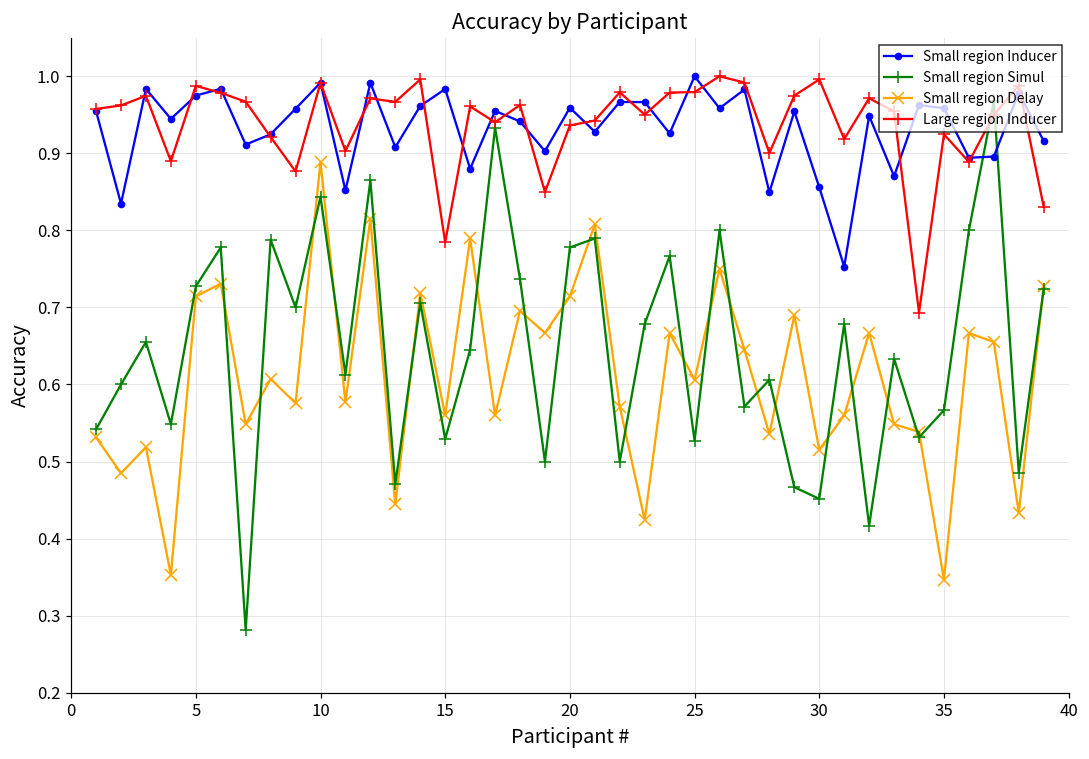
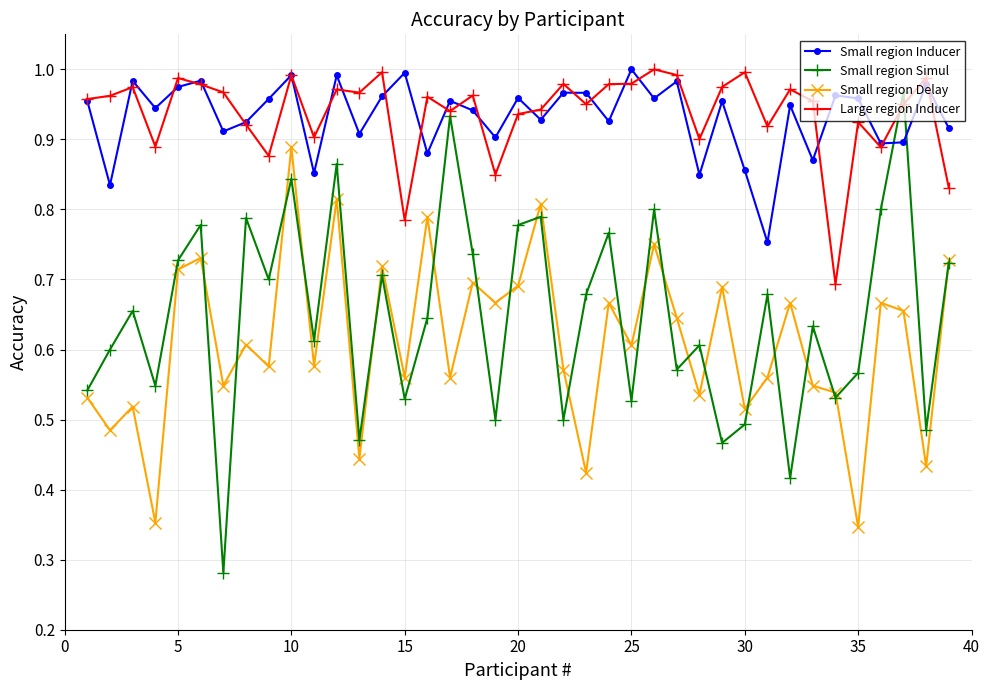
  {
    "Small region Inducer": {
      "5": 0.97,
-     "15": 0.98,
+     "15": 1.00,
      "20": 0.96,
      "25": 1.00,
      "30": 0.86
    },
    "Small region Simul": {
      "5": 0.73,
      "10": 0.84,
      "15": 0.53,
      "20": 0.78,
      "25": 0.53,
-     "30": 0.45,
+     "30": 0.49,
      "35": 0.57
    },
    "Small region Delay": {
      "5": 0.71,
      "10": 0.89,
      "15": 0.56,
-     "20": 0.71,
+     "20": 0.69,
      "25": 0.61,
      "30": 0.52,
      "35": 0.35
    },
    "Large region Inducer": {
      "5": 0.99,
      "15": 0.78,
      "20": 0.94,
      "25": 0.98,
      "30": 1.00,
      "35": 0.92
    }
  }
